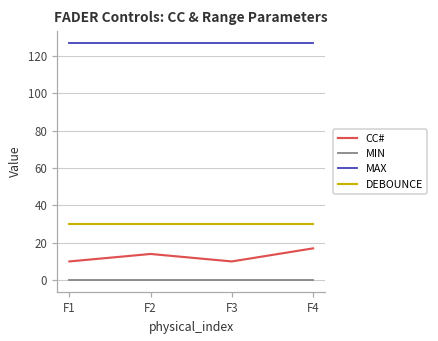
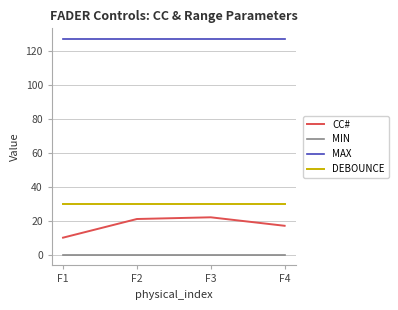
  {
    "CC#": {
      "F1": 10,
-     "F2": 14,
-     "F3": 10,
+     "F2": 21,
+     "F3": 22,
      "F4": 17
    },
    "MIN": {
      "F1": 0,
      "F2": 0,
      "F3": 0,
      "F4": 0
    },
    "MAX": {
      "F1": 127,
      "F2": 127,
      "F3": 127,
      "F4": 127
    },
    "DEBOUNCE": {
      "F1": 30,
      "F2": 30,
      "F3": 30,
      "F4": 30
    }
  }
